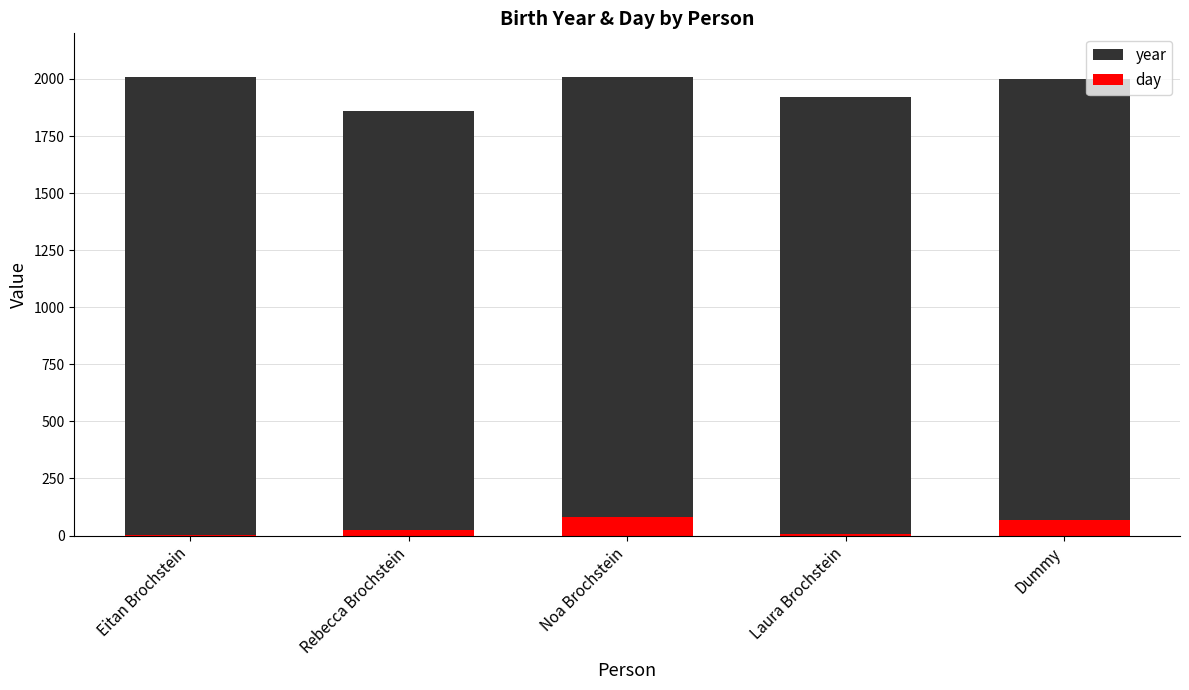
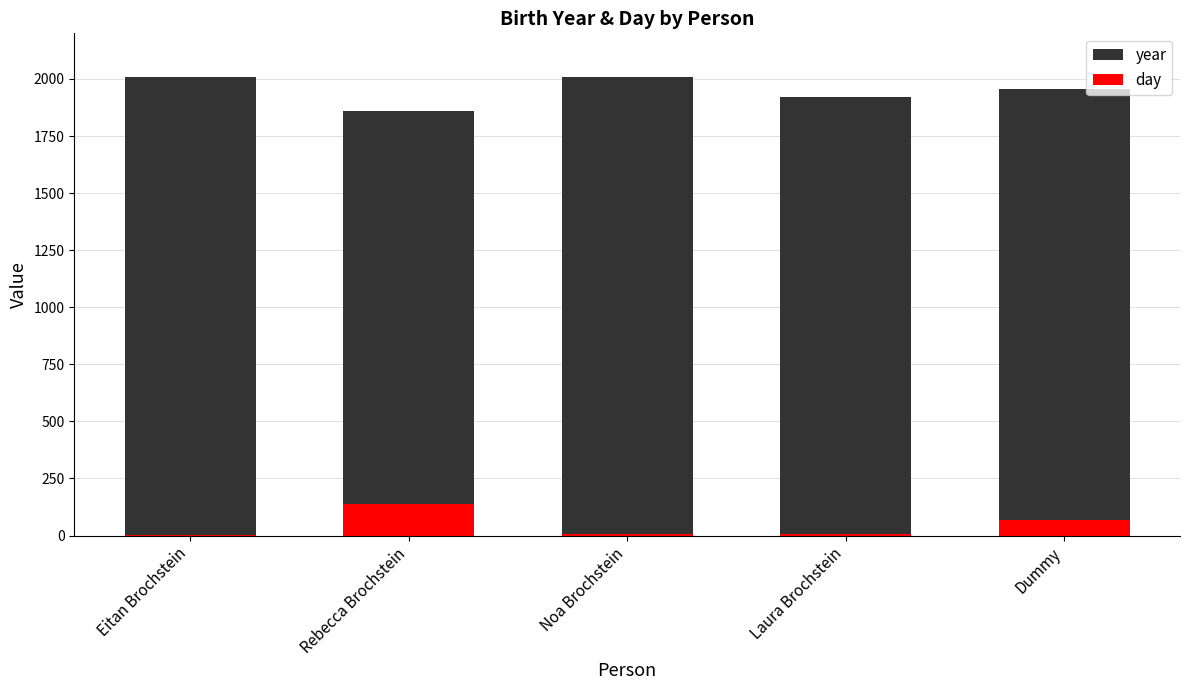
  {
    "year": {
      "Eitan Brochstein": 2010,
      "Rebecca Brochstein": 1860,
      "Noa Brochstein": 2010,
      "Laura Brochstein": 1920,
-     "Dummy": 2000
+     "Dummy": 1950
    },
    "day": {
-     "Rebecca Brochstein": 20,
-     "Noa Brochstein": 80
+     "Rebecca Brochstein": 140,
+     "Noa Brochstein": 10
    }
  }
